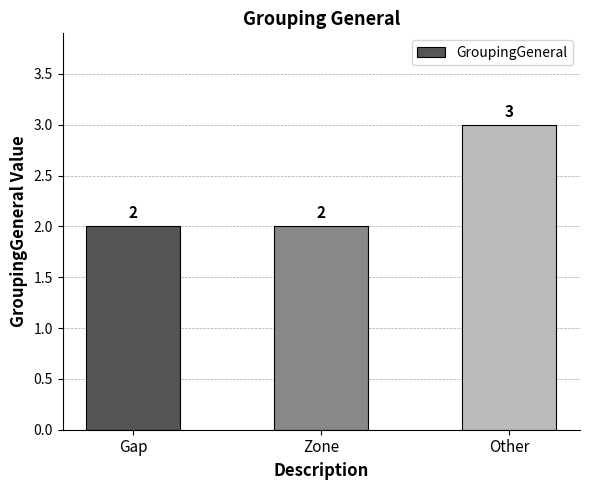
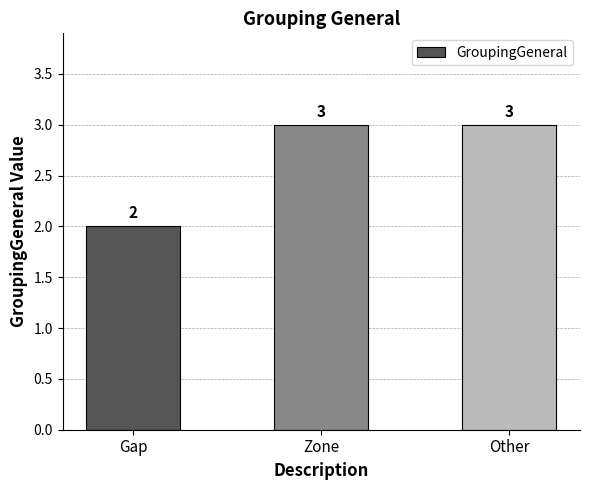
  {
    "Gap": 2,
-   "Zone": 2,
+   "Zone": 3,
    "Other": 3
  }
